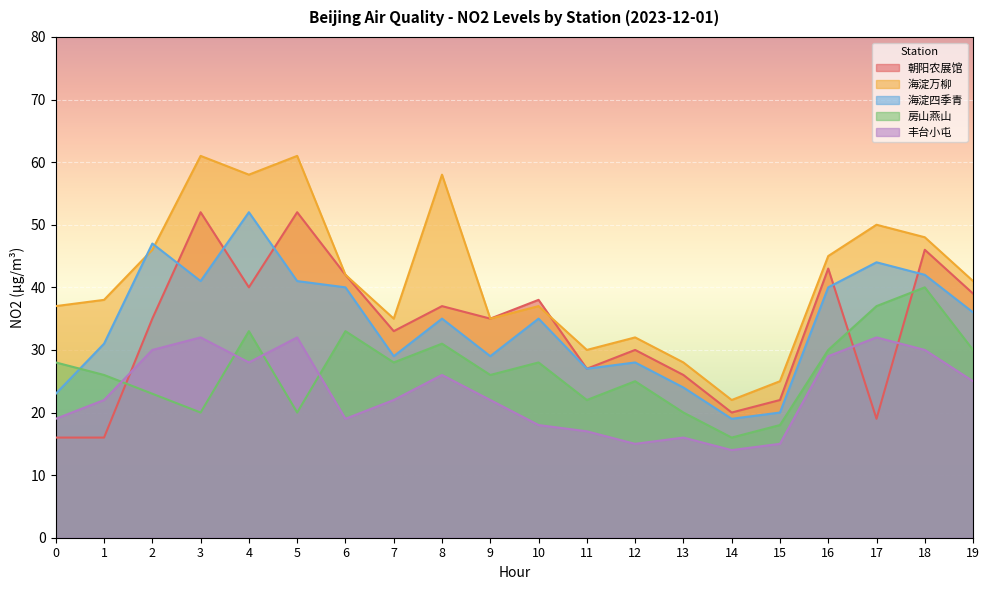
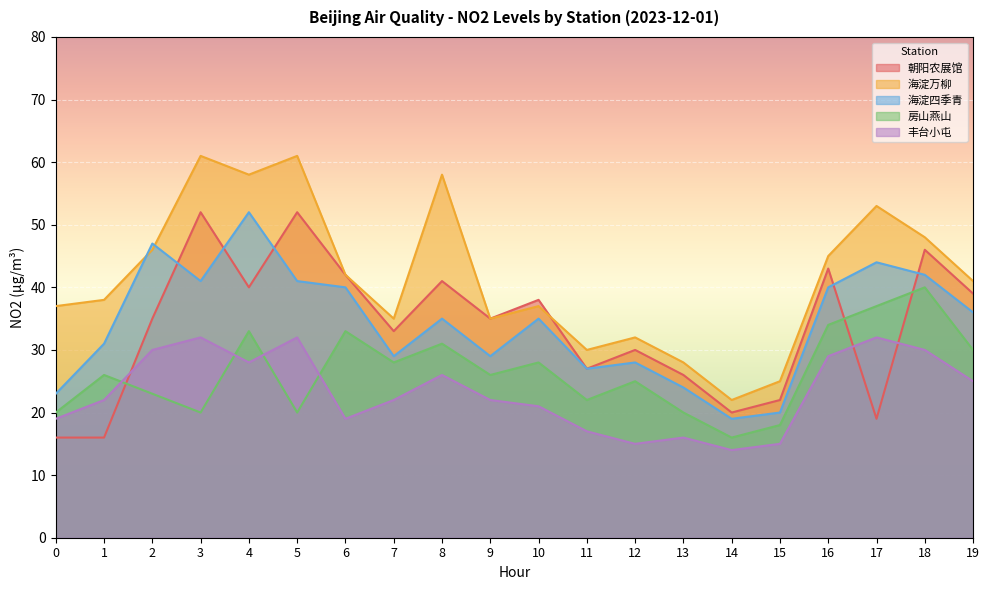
  {
    "朝阳农展馆": {
      "0": 16,
      "1": 16,
      "2": 35,
      "3": 52,
      "4": 40,
      "5": 52,
      "7": 33,
-     "8": 37,
+     "8": 41,
      "10": 38,
      "12": 30,
      "13": 26,
      "14": 20,
      "15": 22,
      "16": 43,
      "17": 19,
      "18": 46,
      "19": 39
    },
    "海淀万柳": {
      "0": 37,
      "1": 38,
      "2": 46,
      "3": 61,
      "4": 58,
      "5": 61,
      "7": 35,
      "8": 58,
      "10": 37,
      "11": 30,
      "12": 32,
      "13": 28,
      "14": 22,
      "15": 25,
      "16": 45,
-     "17": 50,
+     "17": 53,
      "18": 48,
      "19": 41
    },
    "海淀四季青": {
      "0": 23,
      "1": 31,
      "2": 47,
      "3": 41,
      "4": 52,
      "5": 41,
      "6": 40,
      "7": 29,
      "8": 35,
      "9": 29,
      "10": 35,
      "12": 28,
      "13": 24,
      "14": 19,
      "15": 20,
      "16": 40,
      "17": 44,
      "18": 42,
      "19": 36
    },
    "房山燕山": {
-     "0": 28,
+     "0": 20,
      "1": 26,
      "2": 23,
      "3": 20,
      "4": 33,
      "5": 20,
      "6": 33,
      "7": 28,
      "8": 31,
      "9": 26,
      "10": 28,
      "11": 22,
      "12": 25,
      "13": 20,
      "14": 16,
      "15": 18,
-     "16": 30,
+     "16": 34,
      "17": 37,
      "18": 40,
      "19": 30
    },
    "丰台小屯": {
      "0": 19,
      "1": 22,
      "2": 30,
      "3": 32,
      "4": 28,
      "5": 32,
      "6": 19,
      "7": 22,
      "8": 26,
      "9": 22,
-     "10": 18,
+     "10": 21,
      "11": 17,
      "12": 15,
      "13": 16,
      "14": 14,
      "15": 15,
      "16": 29,
      "17": 32,
      "18": 30,
      "19": 25
    }
  }
